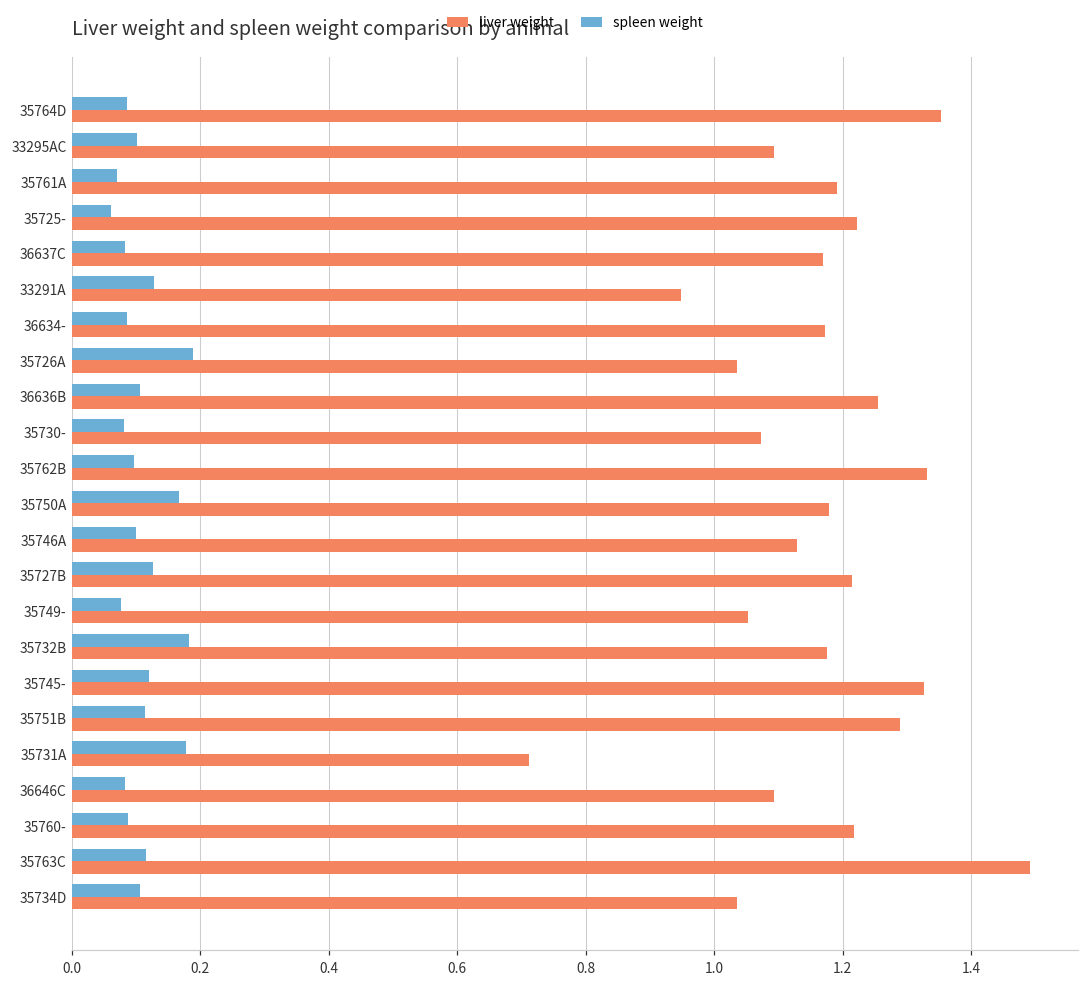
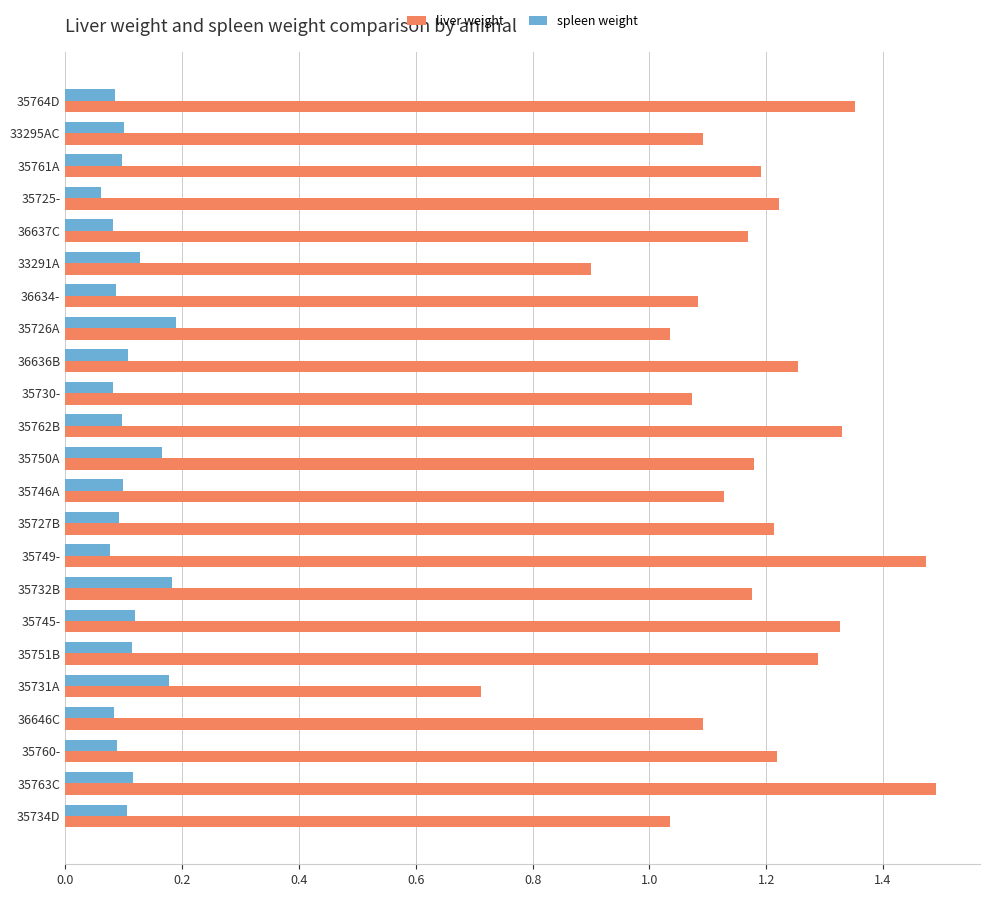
  {
    "liver weight": {
      "35764D": 1.35,
      "33295AC": 1.09,
      "35761A": 1.19,
      "35725-": 1.22,
      "36637C": 1.17,
-     "33291A": 0.95,
-     "36634-": 1.17,
+     "33291A": 0.90,
+     "36634-": 1.08,
      "35726A": 1.03,
      "36636B": 1.25,
      "35730-": 1.07,
      "35762B": 1.33,
      "35750A": 1.18,
      "35746A": 1.13,
      "35727B": 1.21,
-     "35749-": 1.05,
+     "35749-": 1.47,
      "35732B": 1.18,
      "35745-": 1.33,
      "35751B": 1.29,
      "35731A": 0.71,
      "36646C": 1.09,
      "35760-": 1.22,
      "35763C": 1.49,
      "35734D": 1.04
    },
    "spleen weight": {
      "35764D": 0.09,
      "33295AC": 0.10,
-     "35761A": 0.07,
+     "35761A": 0.10,
      "35725-": 0.06,
      "36637C": 0.08,
      "33291A": 0.13,
      "36634-": 0.09,
      "35726A": 0.19,
      "36636B": 0.11,
      "35730-": 0.08,
      "35762B": 0.10,
      "35750A": 0.17,
      "35746A": 0.10,
-     "35727B": 0.13,
+     "35727B": 0.09,
      "35749-": 0.08,
      "35732B": 0.18,
      "35745-": 0.12,
      "35751B": 0.11,
      "35731A": 0.18,
      "36646C": 0.08,
      "35760-": 0.09,
      "35763C": 0.12,
      "35734D": 0.11
    }
  }
